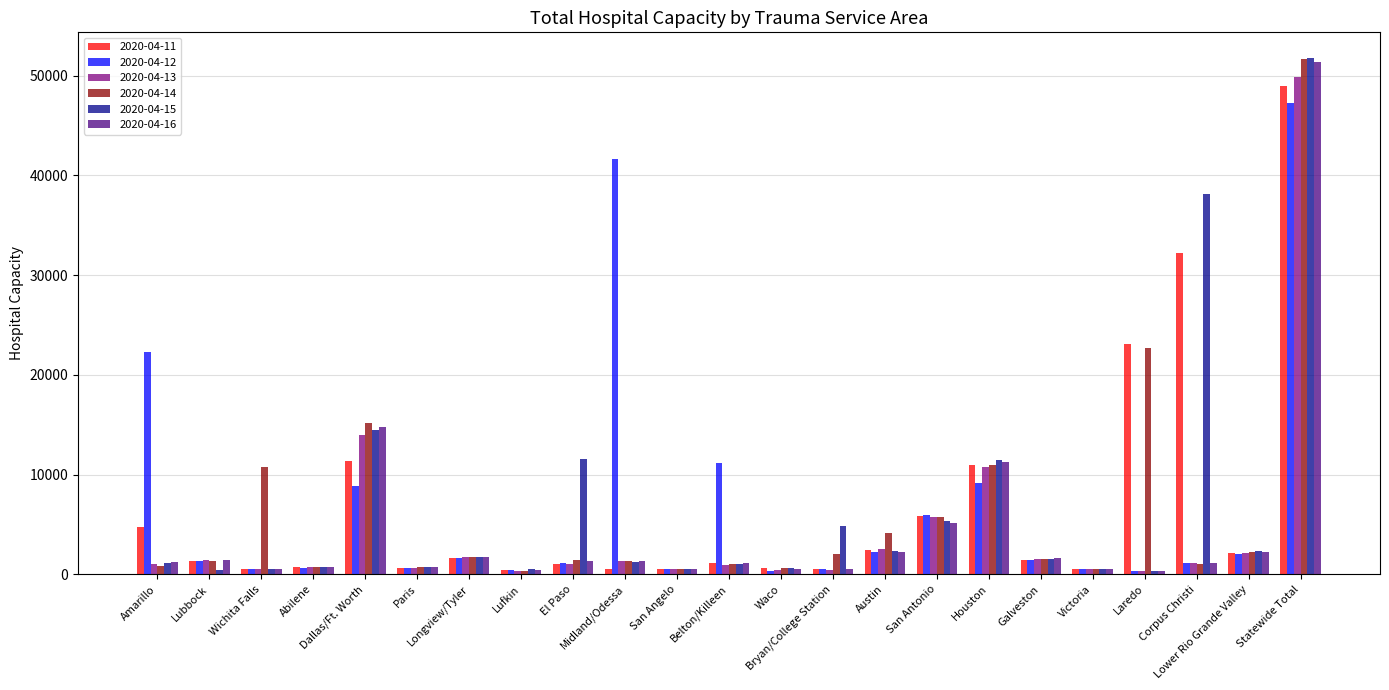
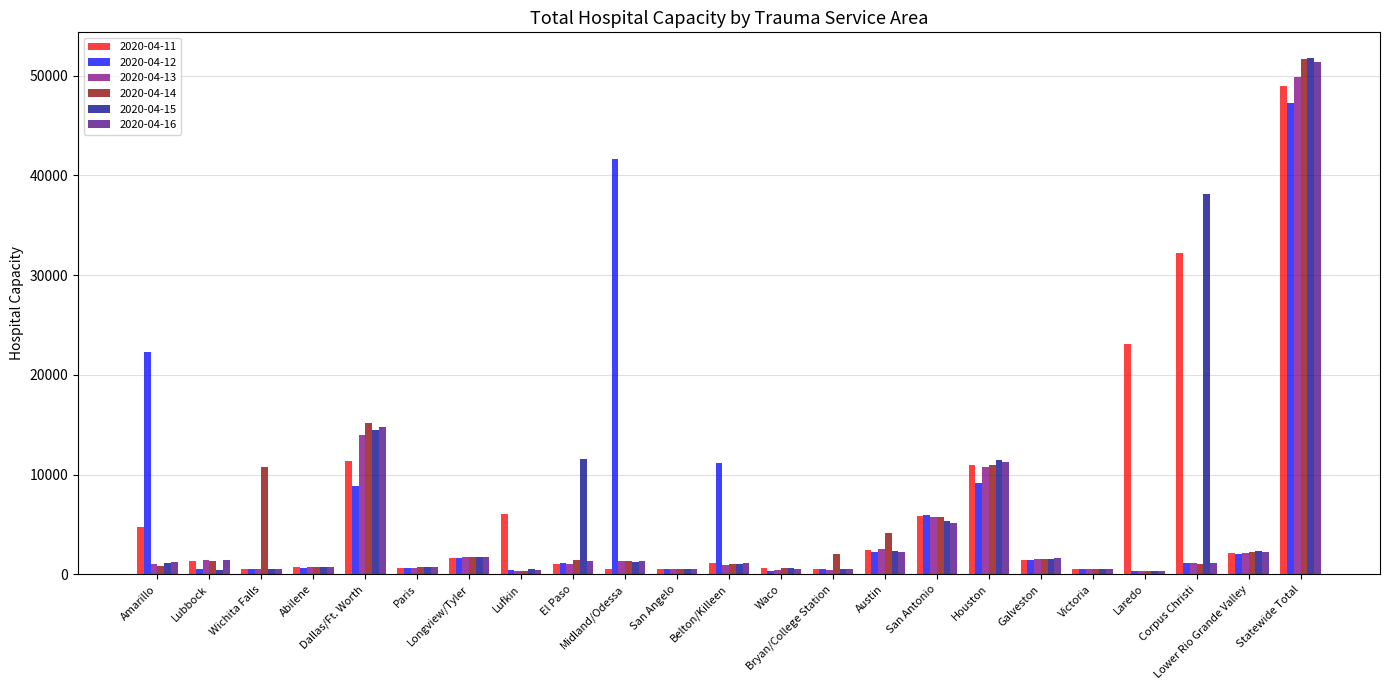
  {
    "2020-04-11": {
      "Amarillo": 5000,
      "Lubbock": 1000,
      "Wichita Falls": 1000,
      "Abilene": 1000,
      "Dallas/Ft. Worth": 11000,
      "Paris": 1000,
      "Longview/Tyler": 2000,
-     "Lufkin": 0,
+     "Lufkin": 6000,
      "El Paso": 1000,
      "Midland/Odessa": 1000,
      "San Angelo": 0,
      "Belton/Killeen": 1000,
      "Waco": 1000,
      "Bryan/College Station": 1000,
      "Austin": 2000,
      "San Antonio": 6000,
      "Houston": 11000,
      "Galveston": 1000,
      "Victoria": 1000,
      "Laredo": 23000,
      "Corpus Christi": 32000,
      "Lower Rio Grande Valley": 2000,
      "Statewide Total": 49000
    },
    "2020-04-12": {
      "Amarillo": 22000,
-     "Lubbock": 1400,
+     "Lubbock": 500,
      "Wichita Falls": 1000,
      "Abilene": 1000,
      "Dallas/Ft. Worth": 9000,
      "Paris": 1000,
      "Longview/Tyler": 2000,
      "Lufkin": 0,
      "El Paso": 1000,
      "Midland/Odessa": 42000,
      "San Angelo": 0,
      "Belton/Killeen": 11000,
      "Waco": 0,
      "Bryan/College Station": 1000,
      "Austin": 2000,
      "San Antonio": 6000,
      "Houston": 9000,
      "Galveston": 1000,
      "Victoria": 1000,
      "Laredo": 0,
      "Corpus Christi": 1000,
      "Lower Rio Grande Valley": 2000,
      "Statewide Total": 47000
    },
    "2020-04-14": {
      "Amarillo": 1000,
      "Lubbock": 1000,
      "Wichita Falls": 11000,
      "Abilene": 1000,
      "Dallas/Ft. Worth": 15000,
      "Paris": 1000,
      "Longview/Tyler": 2000,
      "Lufkin": 0,
      "El Paso": 1000,
      "Midland/Odessa": 1000,
      "San Angelo": 1000,
      "Belton/Killeen": 1000,
      "Waco": 1000,
      "Bryan/College Station": 2000,
      "Austin": 4000,
      "San Antonio": 6000,
      "Houston": 11000,
      "Galveston": 2000,
      "Victoria": 1000,
-     "Laredo": 23000,
+     "Laredo": 0,
      "Corpus Christi": 1000,
      "Lower Rio Grande Valley": 2000,
      "Statewide Total": 52000
    },
    "2020-04-15": {
      "Amarillo": 1000,
      "Lubbock": 0,
      "Wichita Falls": 1000,
      "Abilene": 1000,
      "Dallas/Ft. Worth": 14000,
      "Paris": 1000,
      "Longview/Tyler": 2000,
      "Lufkin": 1000,
      "El Paso": 12000,
      "Midland/Odessa": 1000,
      "San Angelo": 1000,
      "Belton/Killeen": 1000,
      "Waco": 1000,
-     "Bryan/College Station": 5000,
+     "Bryan/College Station": 1000,
      "Austin": 2000,
      "San Antonio": 5000,
      "Houston": 12000,
      "Galveston": 2000,
      "Victoria": 1000,
      "Laredo": 0,
      "Corpus Christi": 38000,
      "Lower Rio Grande Valley": 2000,
      "Statewide Total": 52000
    }
  }
